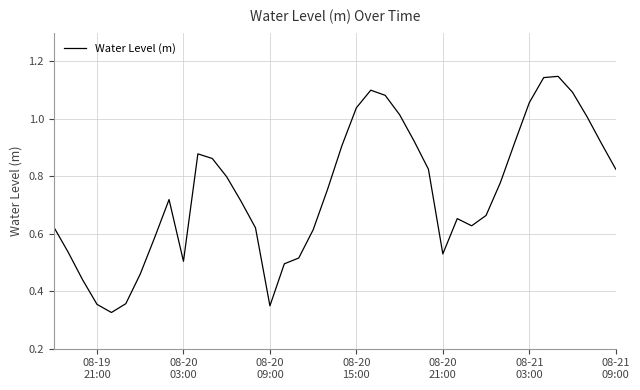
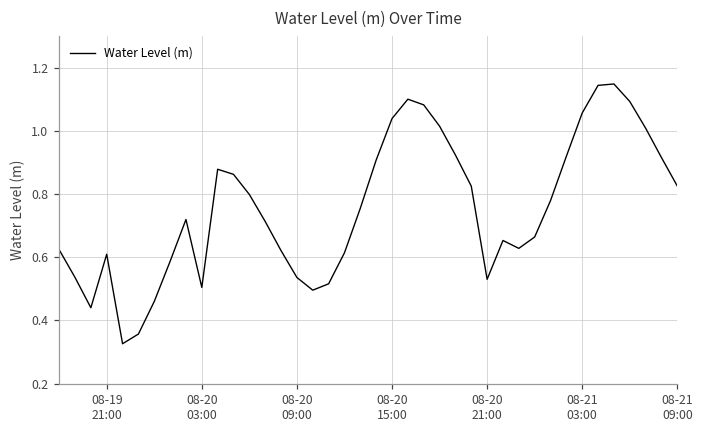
  {
-   "08-19 21:00": 0.35,
+   "08-19 21:00": 0.61,
    "08-20 03:00": 0.50,
-   "08-20 09:00": 0.35,
+   "08-20 09:00": 0.54,
    "08-20 15:00": 1.04,
    "08-20 21:00": 0.53,
    "08-21 03:00": 1.06,
    "08-21 09:00": 0.82
  }
